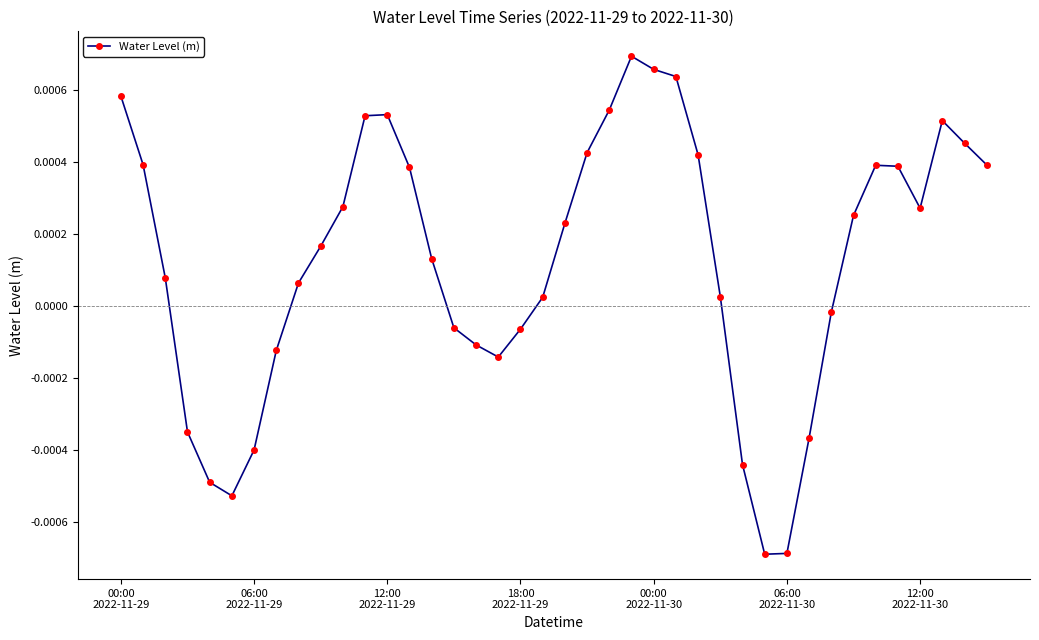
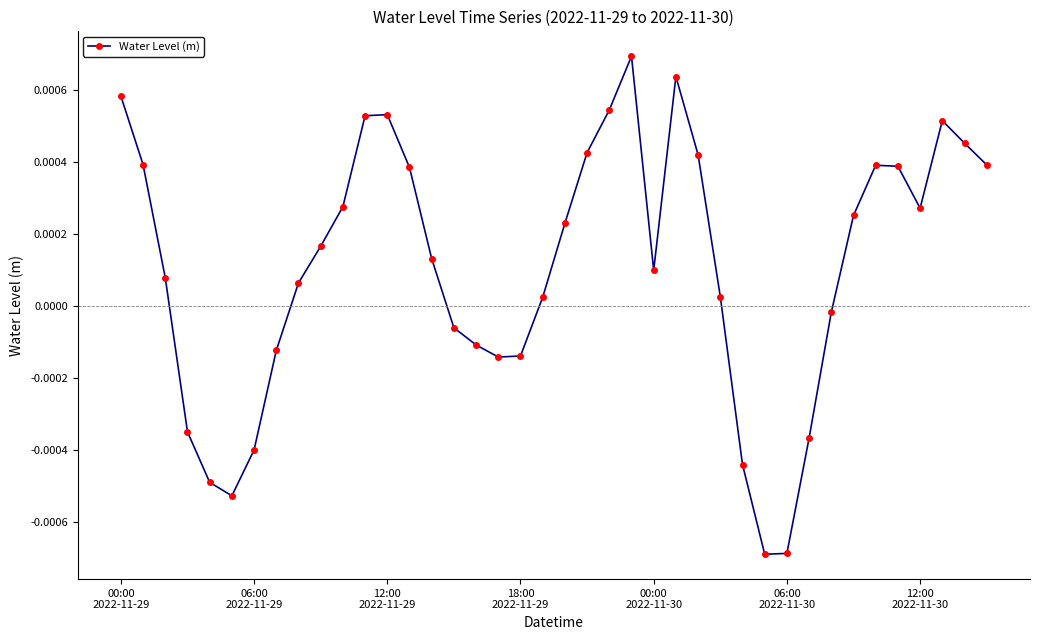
  {
    "00:00 2022-11-29": 0.00058,
    "06:00 2022-11-29": -0.00040,
    "12:00 2022-11-29": 0.00053,
-   "18:00 2022-11-29": -0.00007,
-   "00:00 2022-11-30": 0.00066,
+   "18:00 2022-11-29": -0.00014,
+   "00:00 2022-11-30": 0.00010,
    "06:00 2022-11-30": -0.00069,
    "12:00 2022-11-30": 0.00027
  }
